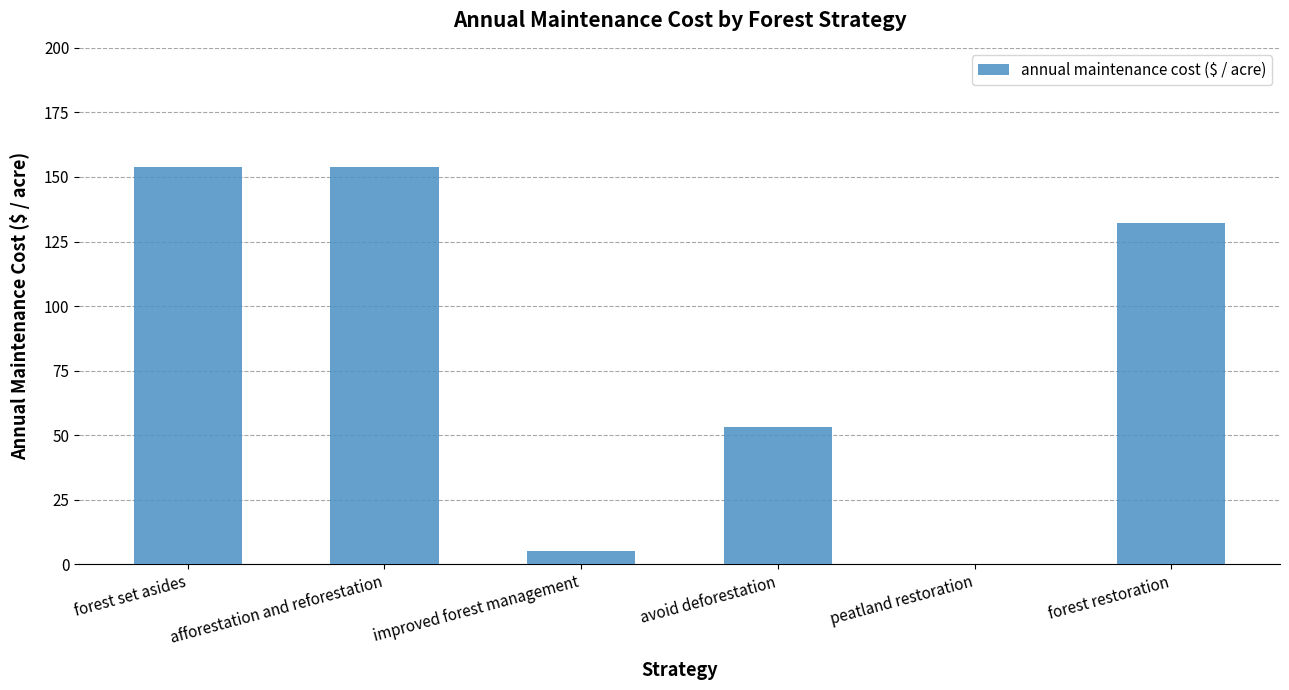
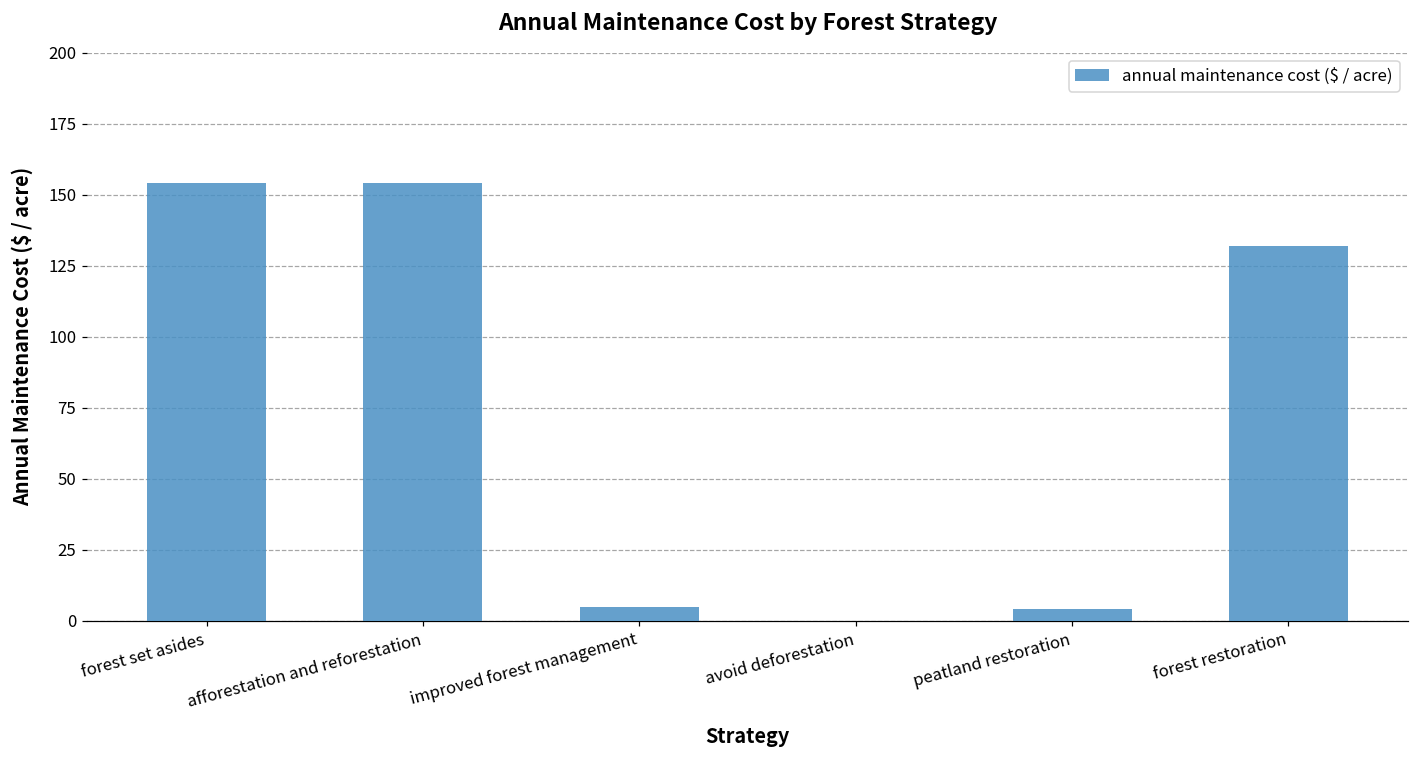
  {
    "forest set asides": 154,
    "afforestation and reforestation": 154,
    "improved forest management": 5,
-   "avoid deforestation": 53,
-   "peatland restoration": 0,
+   "avoid deforestation": 0,
+   "peatland restoration": 4,
    "forest restoration": 132
  }
